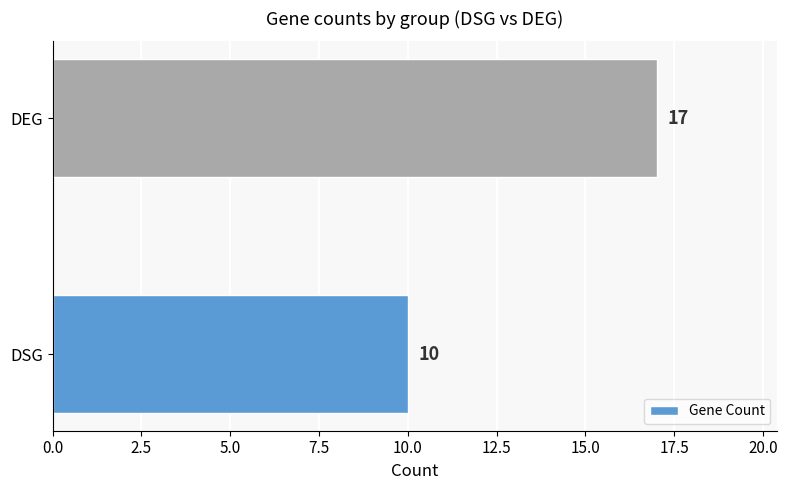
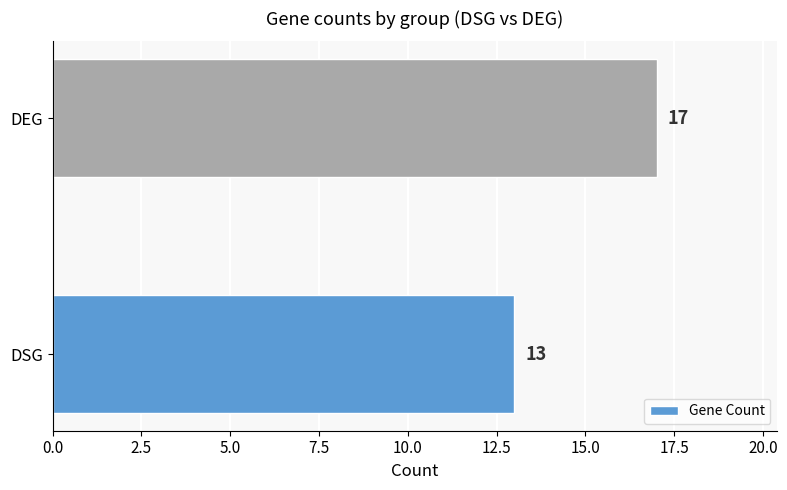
  {
    "DEG": 17,
-   "DSG": 10
+   "DSG": 13
  }
